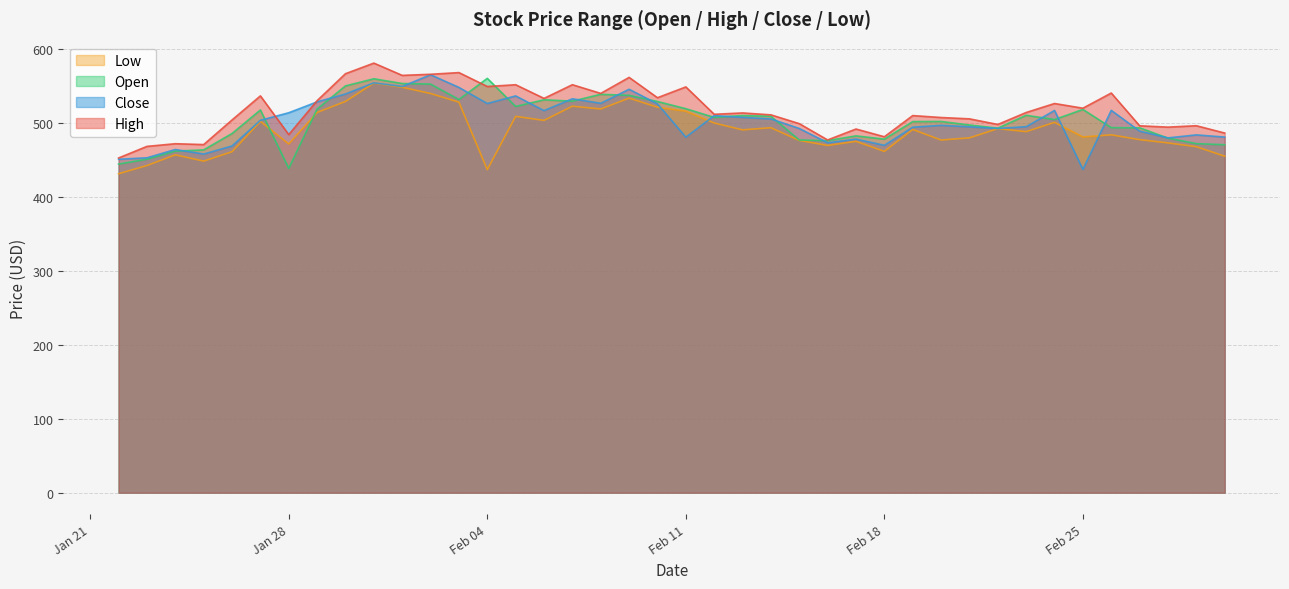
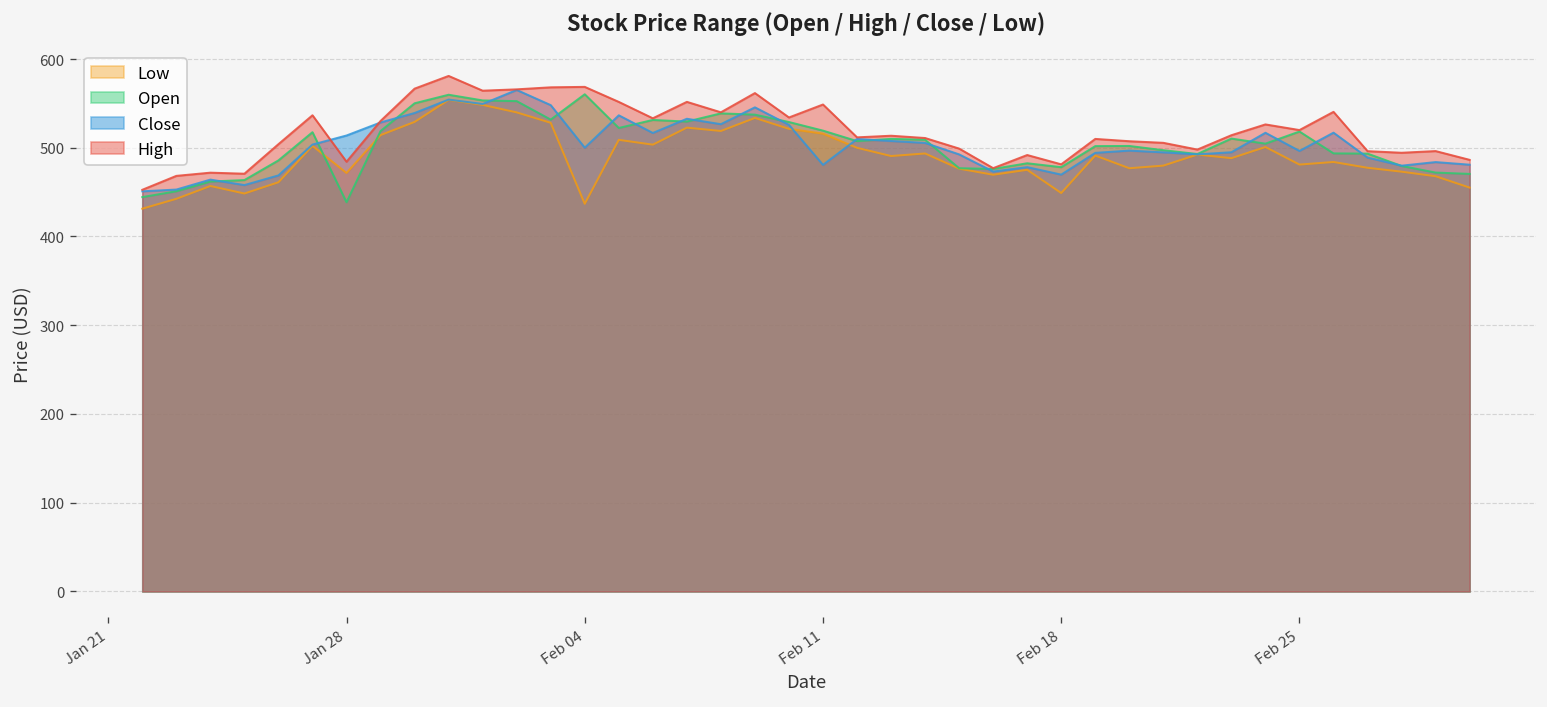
  {
    "Low": {
      "Jan 28": 470,
      "Feb 04": 440,
-     "Feb 18": 460,
+     "Feb 18": 450,
      "Feb 25": 480
    },
    "Open": {
      "Jan 28": 440,
      "Feb 04": 560
    },
    "Close": {
      "Jan 28": 510,
-     "Feb 04": 530,
+     "Feb 04": 500,
      "Feb 11": 480,
      "Feb 18": 470,
-     "Feb 25": 440
+     "Feb 25": 500
    },
    "High": {
      "Jan 28": 480,
-     "Feb 04": 550,
+     "Feb 04": 570,
      "Feb 11": 550
    }
  }
